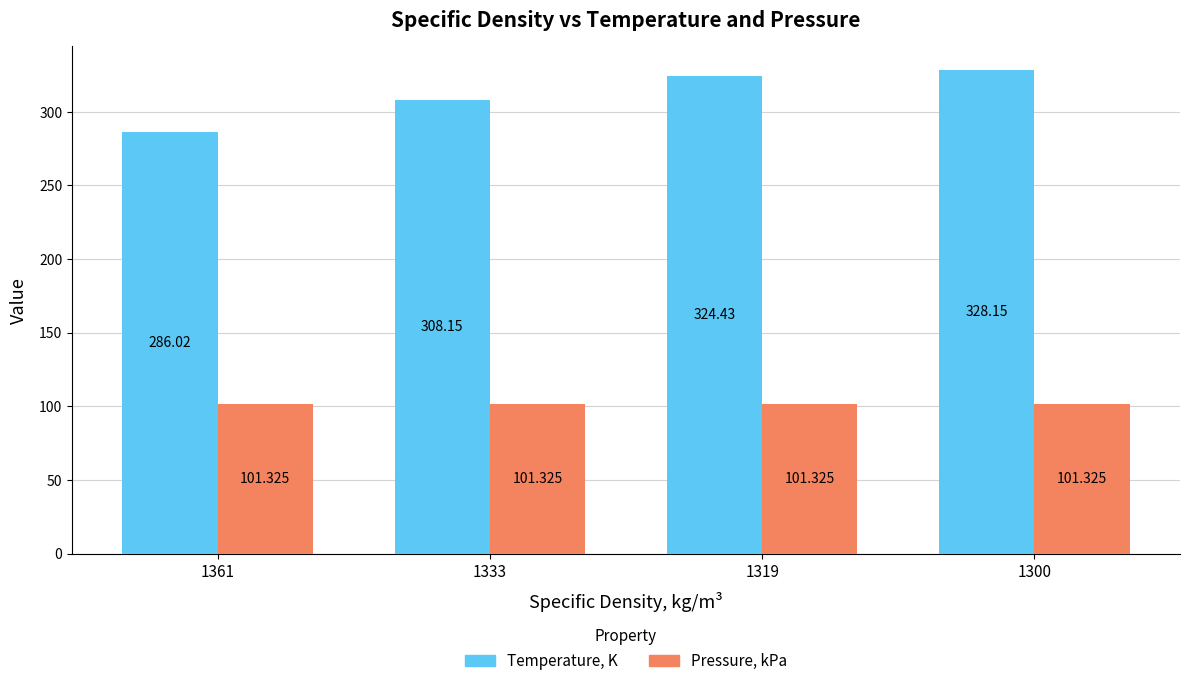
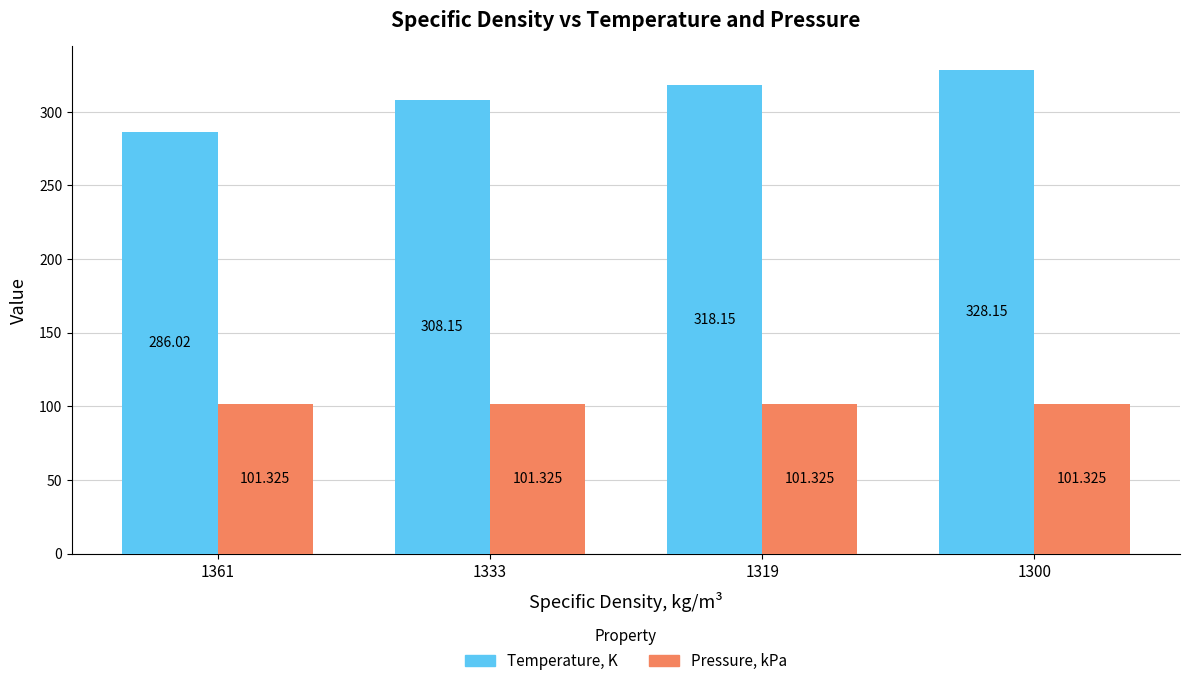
  {
    "Temperature, K": {
      "1361": 286.02,
      "1333": 308.15,
-     "1319": 324.43,
+     "1319": 318.15,
      "1300": 328.15
    },
    "Pressure, kPa": {
      "1361": 101.325,
      "1333": 101.325,
      "1319": 101.325,
      "1300": 101.325
    }
  }
